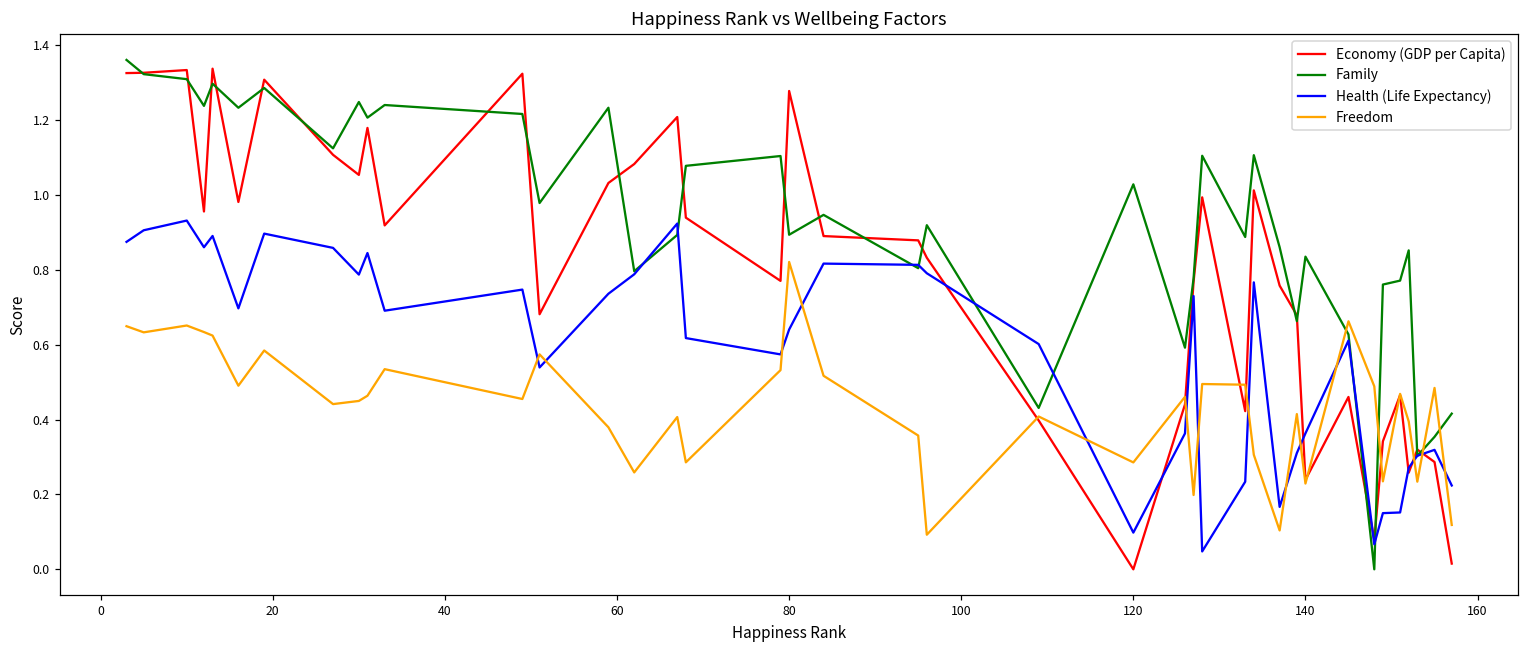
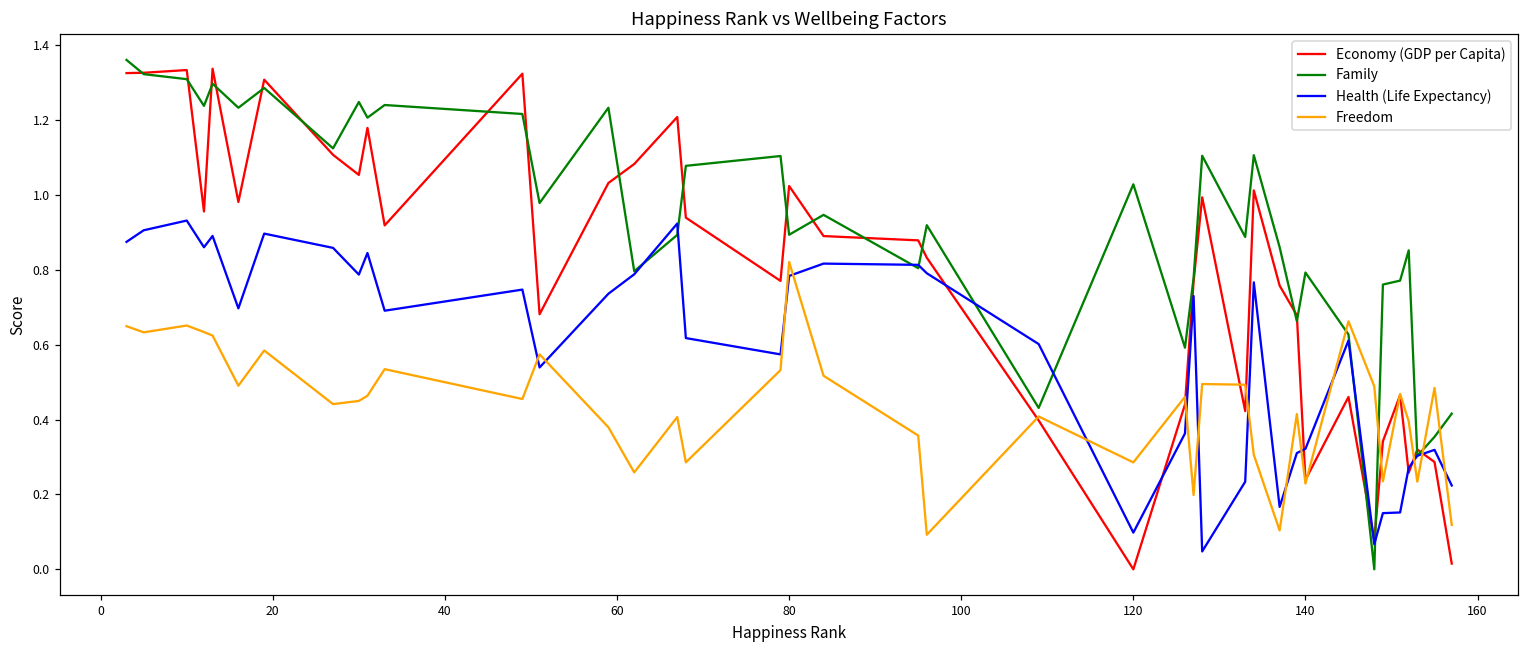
  {
    "Economy (GDP per Capita)": {
-     "80": 1.28,
+     "80": 1.02,
      "120": 0.00,
      "140": 0.24
    },
    "Family": {
      "80": 0.89,
      "120": 1.03,
-     "140": 0.84
+     "140": 0.79
    },
    "Health (Life Expectancy)": {
-     "80": 0.64,
+     "80": 0.78,
      "120": 0.10,
-     "140": 0.36
+     "140": 0.32
    },
    "Freedom": {
      "80": 0.82,
      "120": 0.29,
      "140": 0.23
    }
  }
